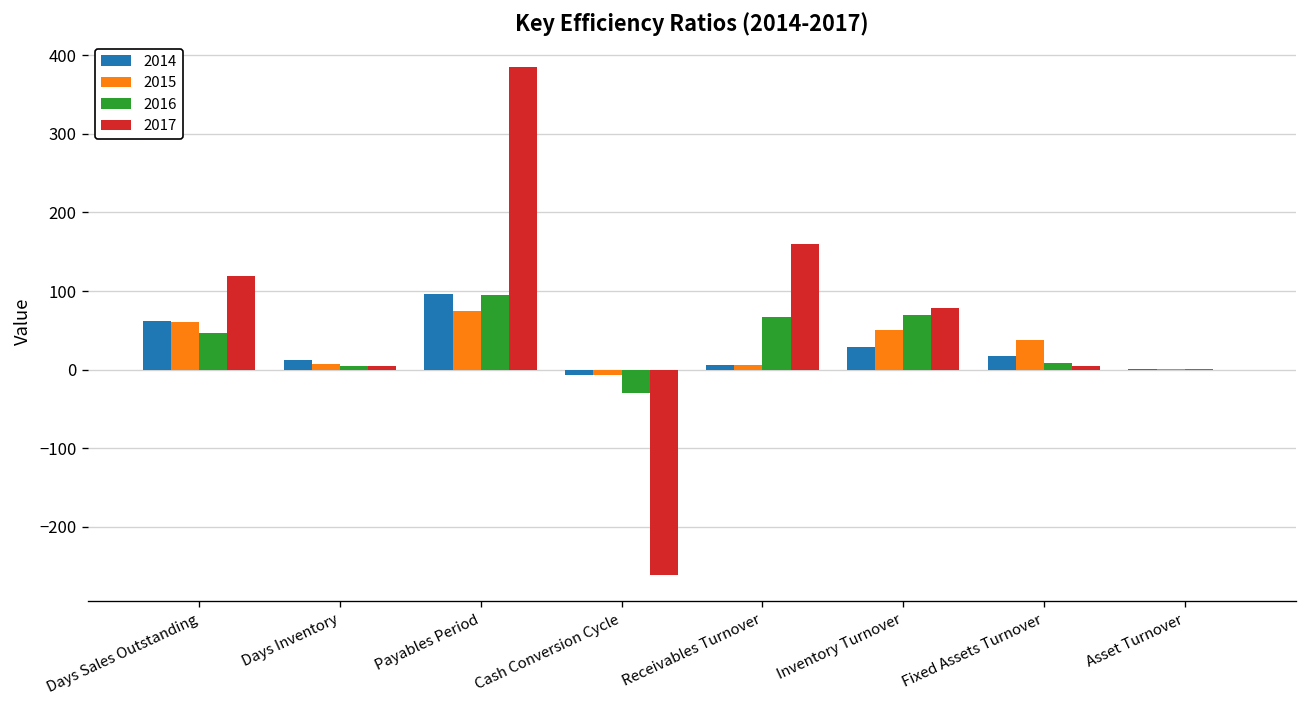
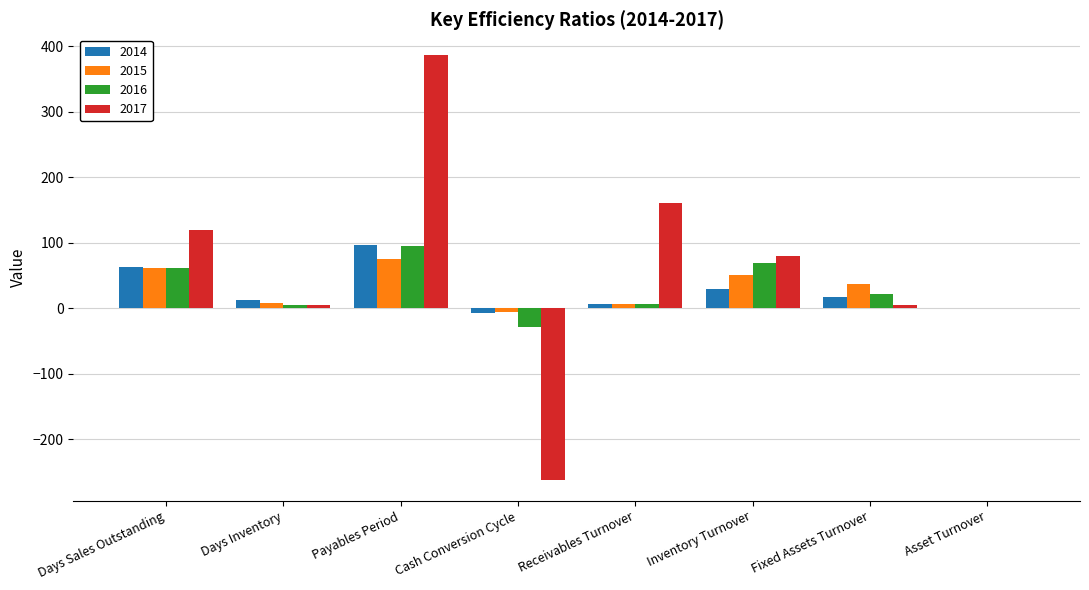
  {
    "2014": {
      "Days Sales Outstanding": 60,
      "Days Inventory": 10,
      "Payables Period": 100,
      "Cash Conversion Cycle": -10,
      "Receivables Turnover": 10,
      "Inventory Turnover": 30,
      "Fixed Assets Turnover": 20
    },
    "2015": {
      "Days Sales Outstanding": 60,
      "Days Inventory": 10,
      "Payables Period": 70,
      "Cash Conversion Cycle": -10,
      "Receivables Turnover": 10,
      "Inventory Turnover": 50,
      "Fixed Assets Turnover": 40
    },
    "2016": {
-     "Days Sales Outstanding": 50,
+     "Days Sales Outstanding": 60,
      "Days Inventory": 10,
      "Payables Period": 100,
      "Cash Conversion Cycle": -30,
-     "Receivables Turnover": 70,
+     "Receivables Turnover": 10,
      "Inventory Turnover": 70,
-     "Fixed Assets Turnover": 10
+     "Fixed Assets Turnover": 20
    },
    "2017": {
      "Days Sales Outstanding": 120,
      "Days Inventory": 0,
      "Payables Period": 390,
      "Cash Conversion Cycle": -260,
      "Receivables Turnover": 160,
      "Inventory Turnover": 80,
      "Fixed Assets Turnover": 10
    }
  }
